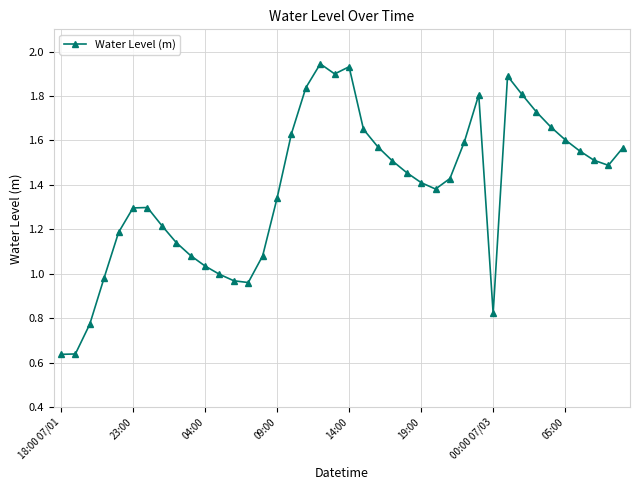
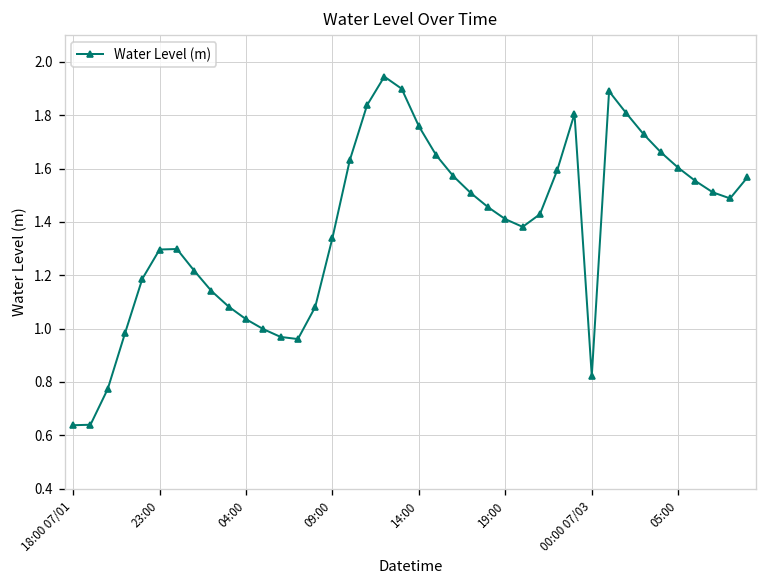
  {
    "18:00 07/01": 0.64,
-   "14:00": 1.93,
+   "14:00": 1.76,
    "00:00 07/03": 0.82
  }
